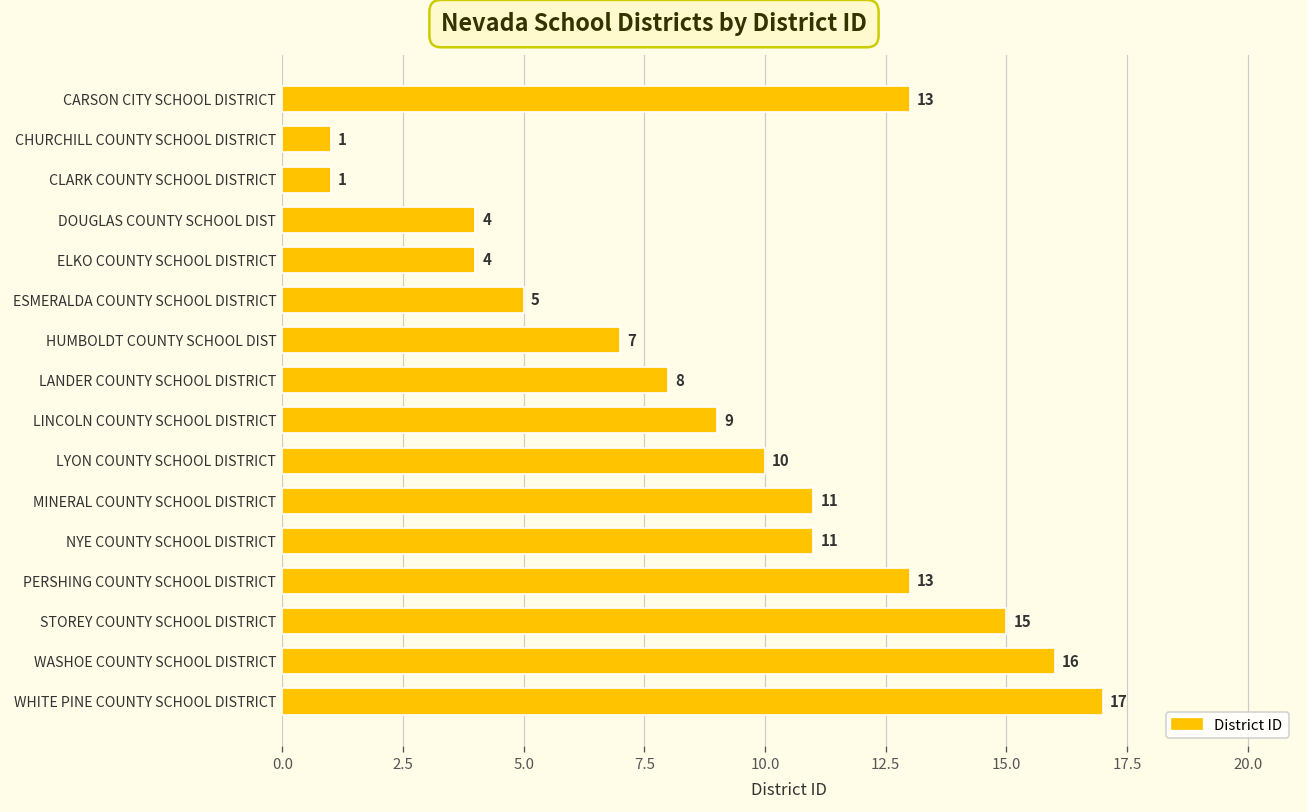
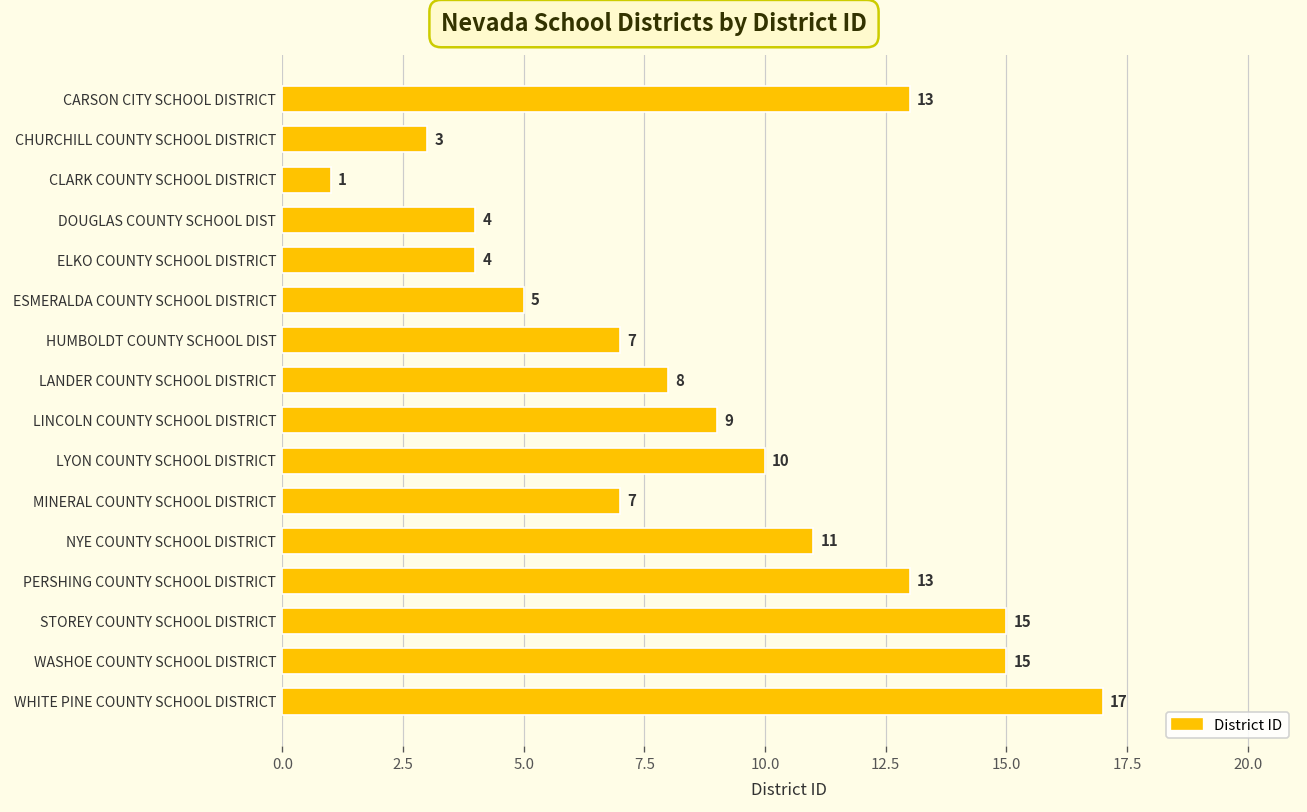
  {
    "CARSON CITY SCHOOL DISTRICT": 13,
-   "CHURCHILL COUNTY SCHOOL DISTRICT": 1,
+   "CHURCHILL COUNTY SCHOOL DISTRICT": 3,
    "CLARK COUNTY SCHOOL DISTRICT": 1,
    "DOUGLAS COUNTY SCHOOL DIST": 4,
    "ELKO COUNTY SCHOOL DISTRICT": 4,
    "ESMERALDA COUNTY SCHOOL DISTRICT": 5,
    "HUMBOLDT COUNTY SCHOOL DIST": 7,
    "LANDER COUNTY SCHOOL DISTRICT": 8,
    "LINCOLN COUNTY SCHOOL DISTRICT": 9,
    "LYON COUNTY SCHOOL DISTRICT": 10,
-   "MINERAL COUNTY SCHOOL DISTRICT": 11,
+   "MINERAL COUNTY SCHOOL DISTRICT": 7,
    "NYE COUNTY SCHOOL DISTRICT": 11,
    "PERSHING COUNTY SCHOOL DISTRICT": 13,
    "STOREY COUNTY SCHOOL DISTRICT": 15,
-   "WASHOE COUNTY SCHOOL DISTRICT": 16,
+   "WASHOE COUNTY SCHOOL DISTRICT": 15,
    "WHITE PINE COUNTY SCHOOL DISTRICT": 17
  }
